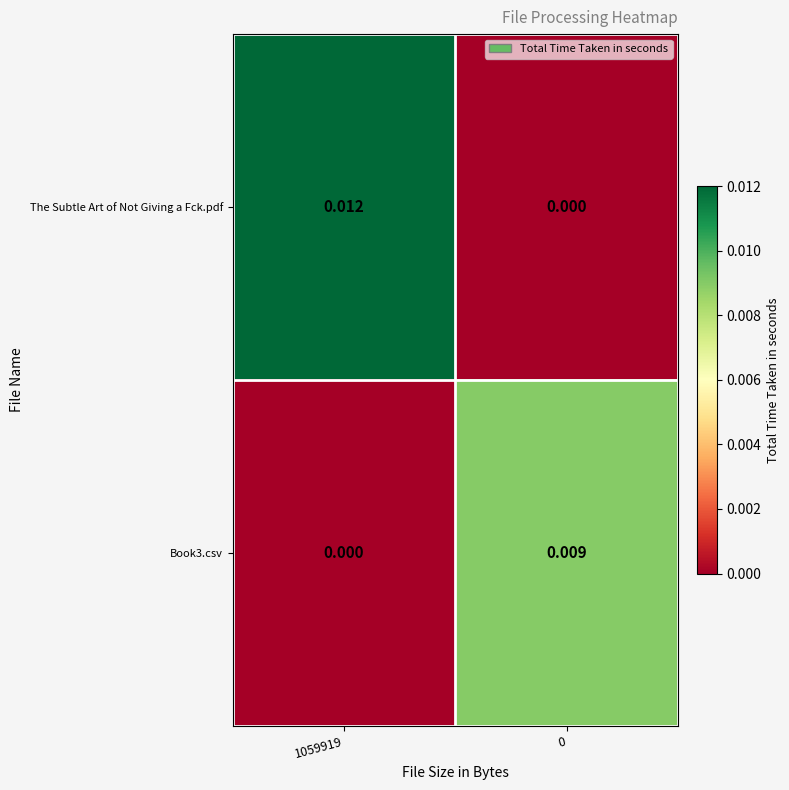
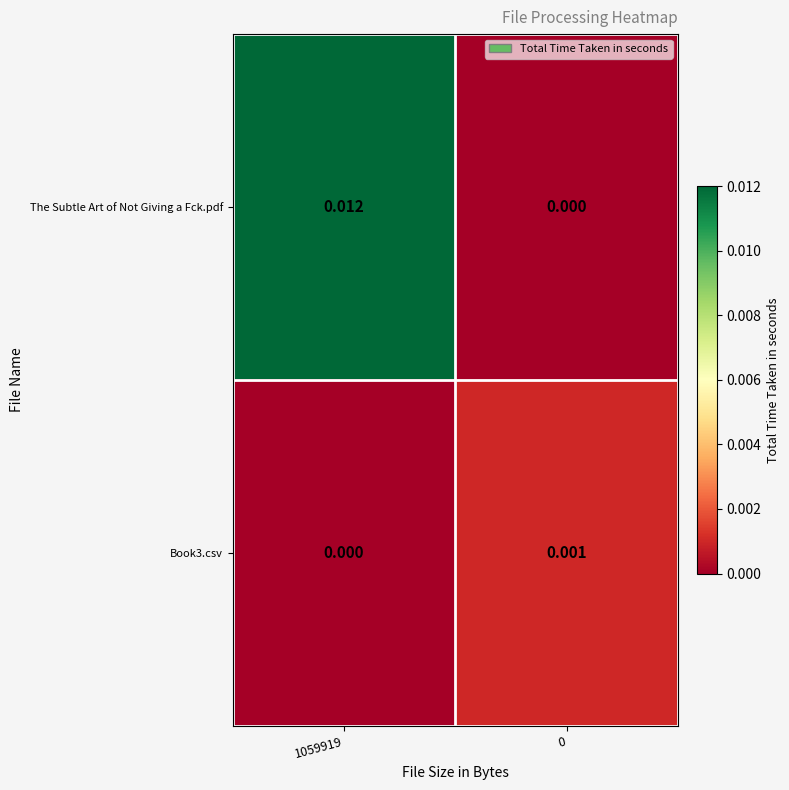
  {
    "The Subtle Art of Not Giving a Fck.pdf": {
      "1059919": 0.012,
      "0": 0.000
    },
    "Book3.csv": {
      "1059919": 0.000,
-     "0": 0.009
+     "0": 0.001
    }
  }
